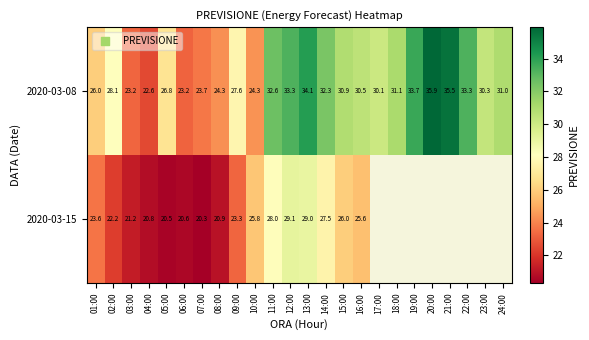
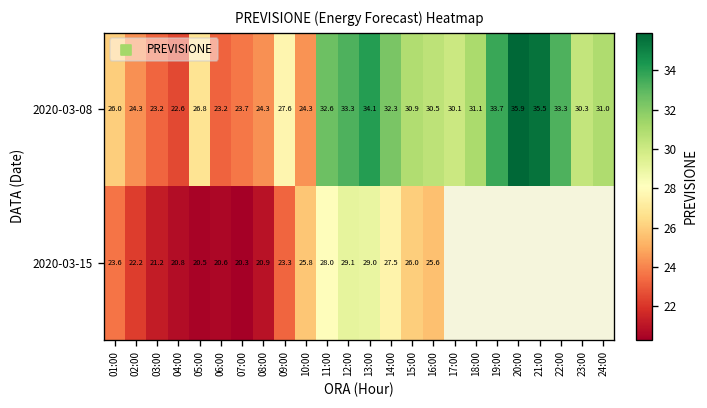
  {
    "2020-03-08": {
      "01:00": 26.0,
-     "02:00": 28.1,
+     "02:00": 24.3,
      "03:00": 23.2,
      "04:00": 22.6,
      "05:00": 26.8,
      "06:00": 23.2,
      "07:00": 23.7,
      "08:00": 24.3,
      "09:00": 27.6,
      "10:00": 24.3,
      "11:00": 32.6,
      "12:00": 33.3,
      "13:00": 34.1,
      "14:00": 32.3,
      "15:00": 30.9,
      "16:00": 30.5,
      "17:00": 30.1,
      "18:00": 31.1,
      "19:00": 33.7,
      "20:00": 35.9,
      "21:00": 35.5,
      "22:00": 33.3,
      "23:00": 30.3,
      "24:00": 31.0
    },
    "2020-03-15": {
      "01:00": 23.6,
      "02:00": 22.2,
      "03:00": 21.2,
      "04:00": 20.8,
      "05:00": 20.5,
      "06:00": 20.6,
      "07:00": 20.3,
      "08:00": 20.9,
      "09:00": 23.3,
      "10:00": 25.8,
      "11:00": 28.0,
      "12:00": 29.1,
      "13:00": 29.0,
      "14:00": 27.5,
      "15:00": 26.0,
      "16:00": 25.6
    }
  }
